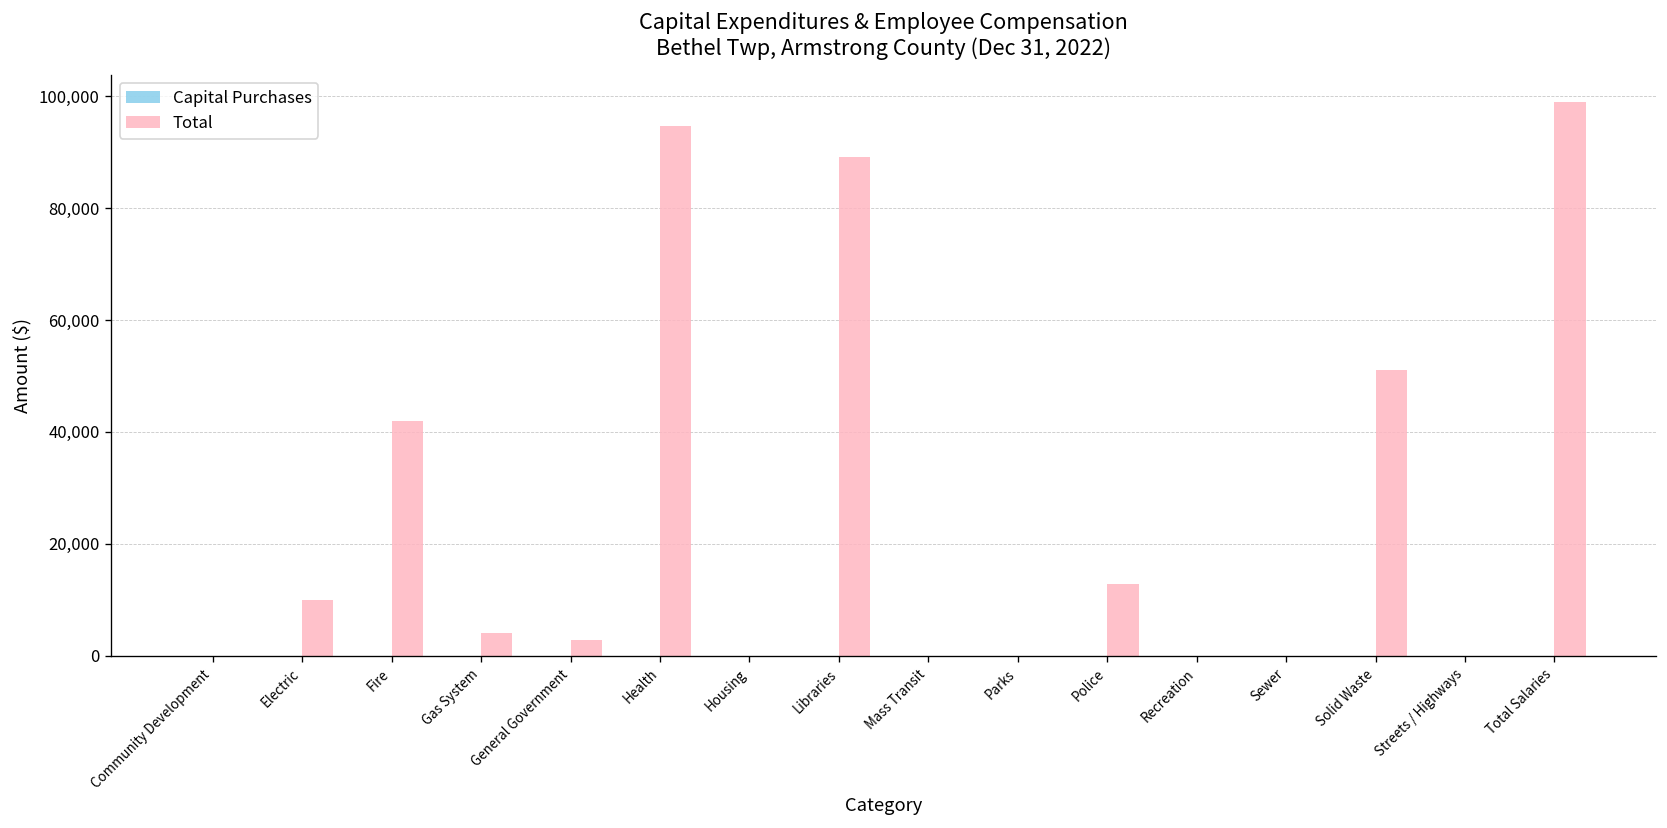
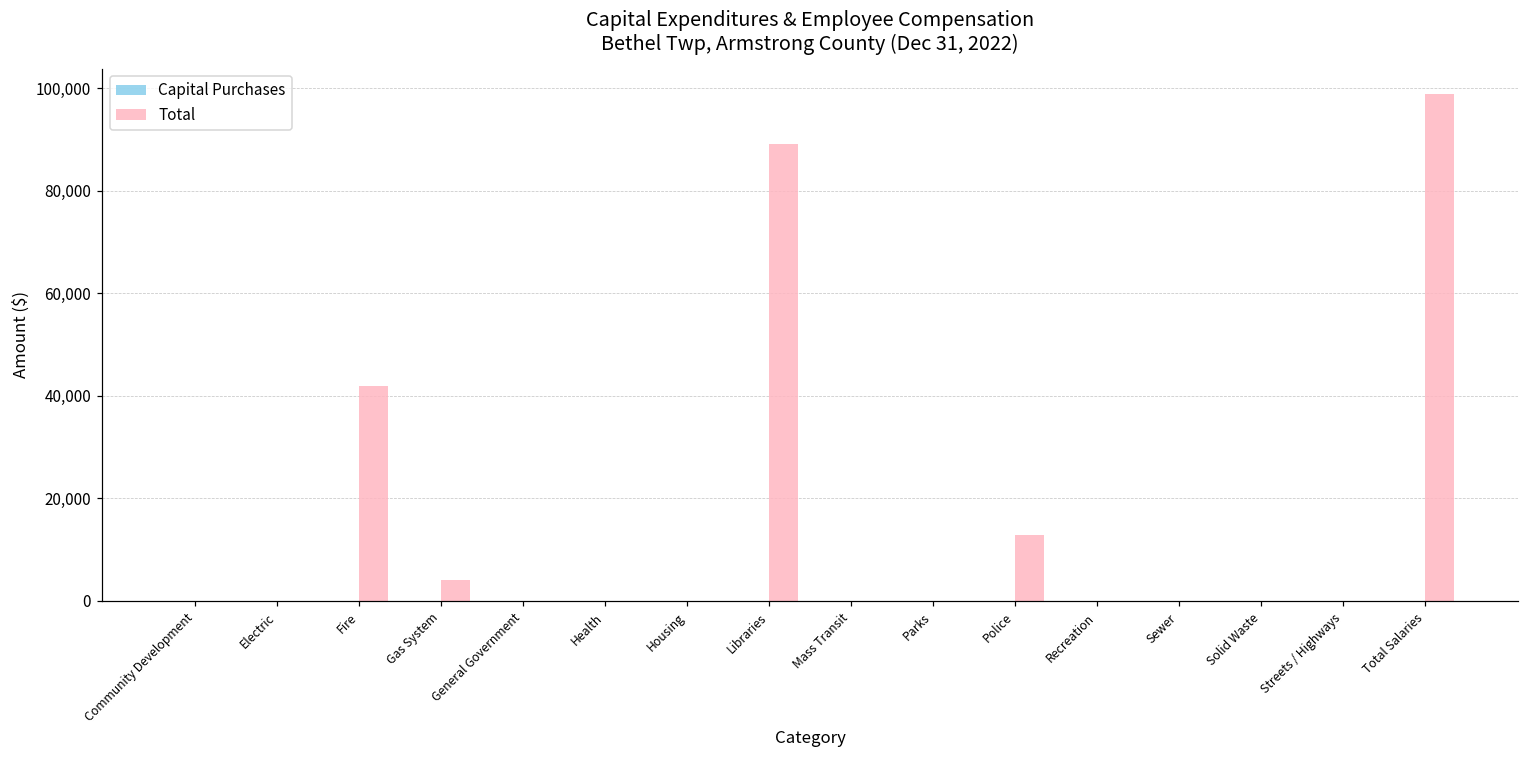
  {
    "Capital Purchases": {
      "Community Development": "0",
      "Electric": "0",
      "Fire": "0",
      "Gas System": "0",
      "General Government": "0",
      "Health": "0",
      "Housing": "0",
      "Libraries": "0",
      "Mass Transit": "0",
      "Parks": "0",
      "Police": "0",
      "Recreation": "0",
      "Sewer": "0",
      "Solid Waste": "0",
      "Streets / Highways": "0",
      "Total Salaries": "0"
    },
    "Total": {
      "Community Development": "0",
-     "Electric": "10,000",
+     "Electric": "0",
      "Fire": "42,000",
      "Gas System": "4,000",
-     "General Government": "3,000",
-     "Health": "95,000",
+     "General Government": "0",
+     "Health": "0",
      "Housing": "0",
      "Libraries": "89,000",
      "Mass Transit": "0",
      "Parks": "0",
      "Police": "13,000",
      "Recreation": "0",
      "Sewer": "0",
-     "Solid Waste": "51,000",
+     "Solid Waste": "0",
      "Streets / Highways": "0",
      "Total Salaries": "99,000"
    }
  }
